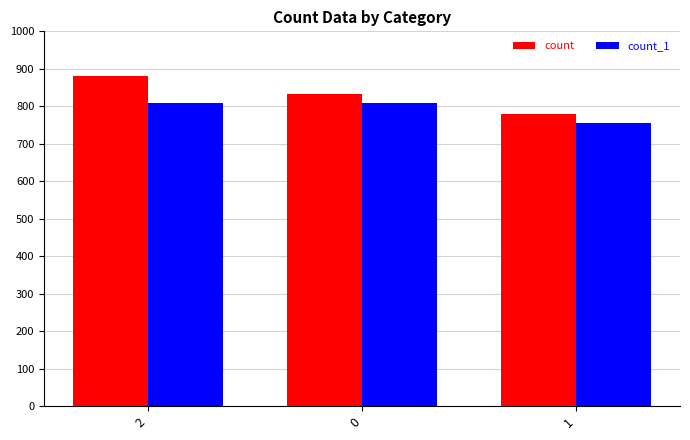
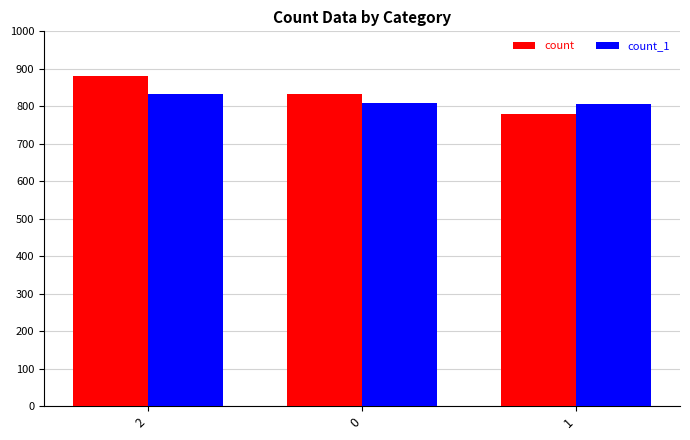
  {
    "count": {
      "2": 880,
      "0": 830,
      "1": 780
    },
    "count_1": {
-     "2": 810,
+     "2": 830,
      "0": 810,
-     "1": 760
+     "1": 810
    }
  }
